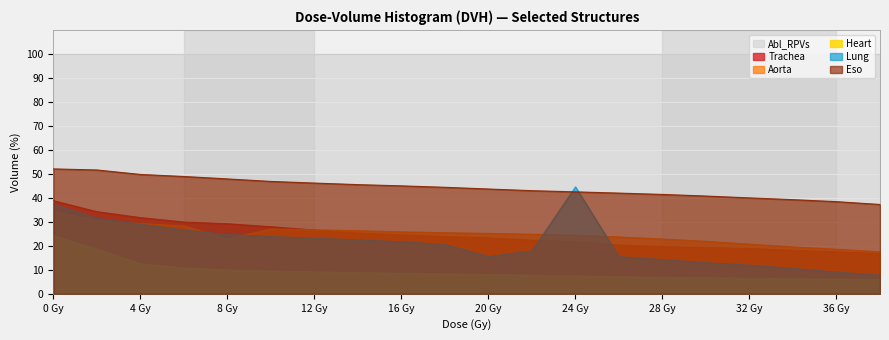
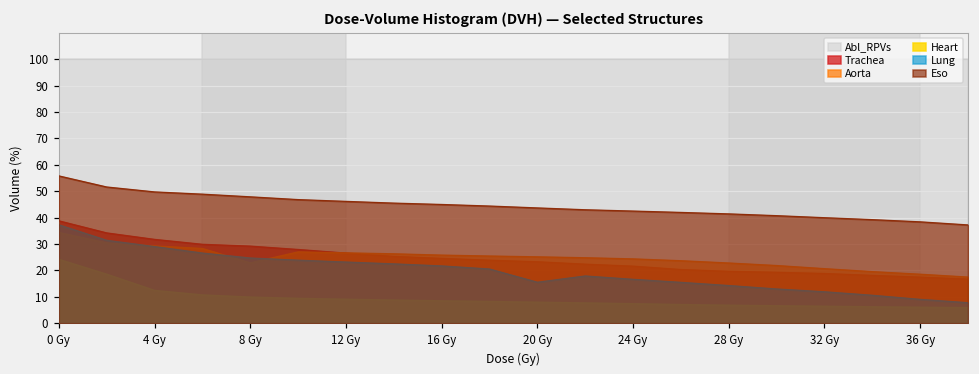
  {
    "Abl_RPVs": {
      "0 Gy": 100,
      "4 Gy": 100,
      "8 Gy": 100,
      "12 Gy": 100,
      "16 Gy": 100,
      "20 Gy": 100,
      "24 Gy": 100,
      "28 Gy": 100
    },
    "Trachea": {
      "0 Gy": 39,
      "4 Gy": 32,
      "8 Gy": 29,
      "16 Gy": 25,
      "20 Gy": 23,
      "24 Gy": 22,
      "28 Gy": 20,
      "32 Gy": 19,
      "36 Gy": 17
    },
    "Aorta": {
      "0 Gy": 34,
      "8 Gy": 23,
      "16 Gy": 26,
      "20 Gy": 25,
      "24 Gy": 24,
      "28 Gy": 23,
      "32 Gy": 21,
      "36 Gy": 19
    },
    "Heart": {
      "0 Gy": 24,
      "4 Gy": 12,
      "8 Gy": 10,
      "12 Gy": 9,
      "16 Gy": 9,
      "20 Gy": 8,
      "24 Gy": 7,
      "28 Gy": 7,
      "32 Gy": 6,
      "36 Gy": 6
    },
    "Lung": {
      "0 Gy": 37,
      "8 Gy": 25,
      "12 Gy": 23,
      "16 Gy": 22,
      "20 Gy": 16,
-     "24 Gy": 45,
+     "24 Gy": 17,
      "28 Gy": 14,
      "32 Gy": 12,
      "36 Gy": 9
    },
    "Eso": {
-     "0 Gy": 52,
+     "0 Gy": 56,
      "4 Gy": 50,
      "8 Gy": 48,
      "12 Gy": 46,
      "16 Gy": 45,
      "20 Gy": 44,
      "24 Gy": 43,
      "28 Gy": 41,
      "32 Gy": 40,
      "36 Gy": 38
    }
  }
